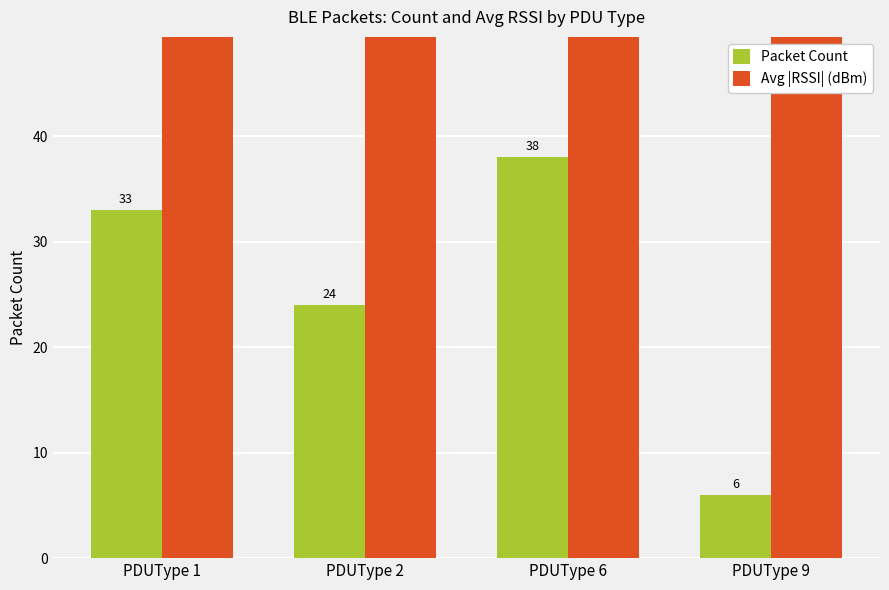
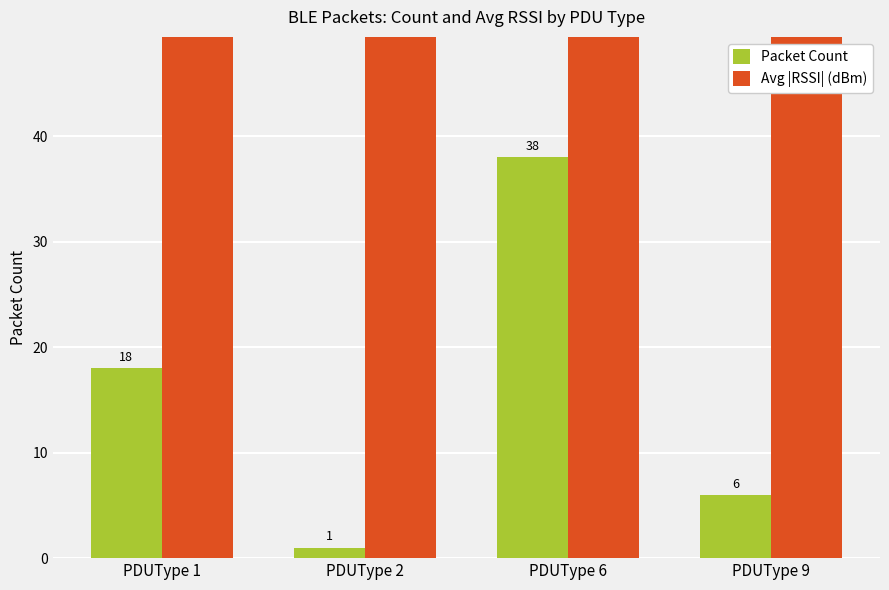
  {
    "Packet Count": {
-     "PDUType 1": 33,
-     "PDUType 2": 24,
+     "PDUType 1": 18,
+     "PDUType 2": 1,
      "PDUType 6": 38,
      "PDUType 9": 6
    }
  }
